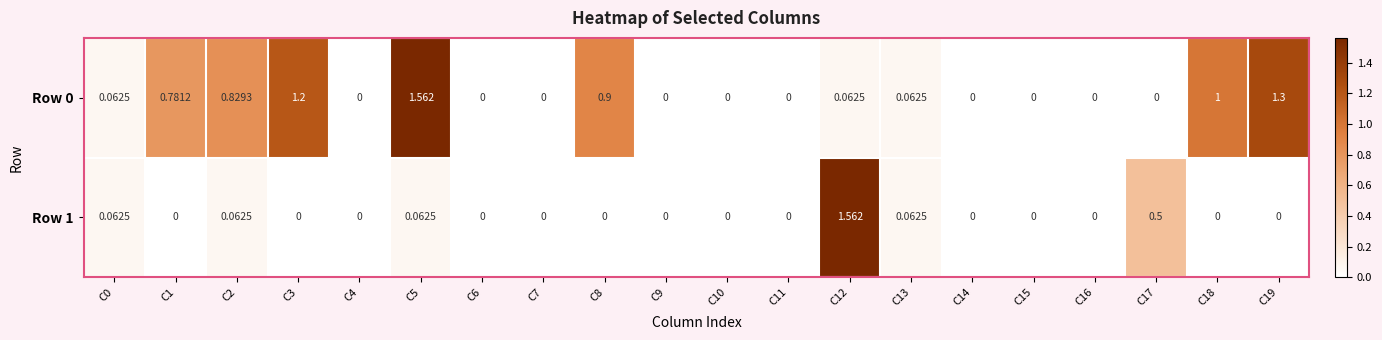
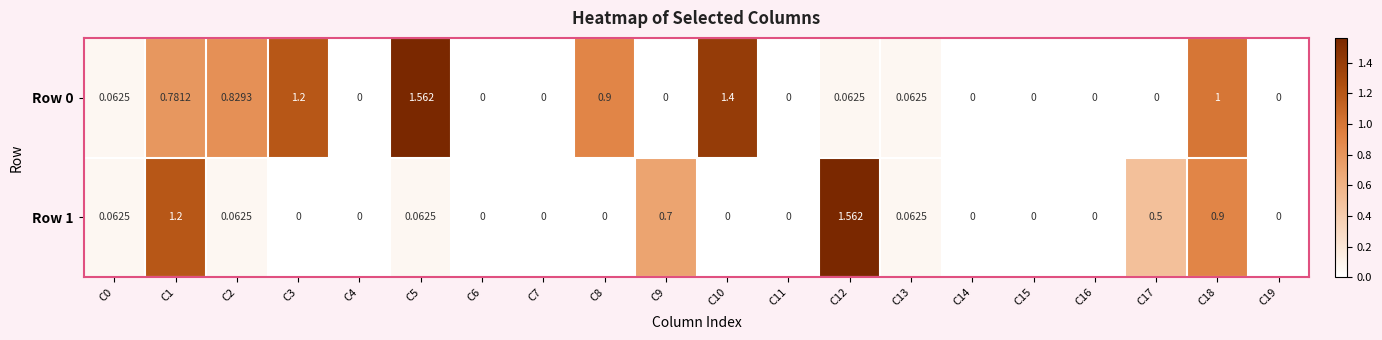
  {
    "Row 0": {
      "C0": 0.0625,
      "C1": 0.7812,
      "C2": 0.8293,
      "C3": 1.2,
      "C4": 0,
      "C5": 1.562,
      "C6": 0,
      "C7": 0,
      "C8": 0.9,
      "C9": 0,
-     "C10": 0,
+     "C10": 1.4,
      "C11": 0,
      "C12": 0.0625,
      "C13": 0.0625,
      "C14": 0,
      "C15": 0,
      "C16": 0,
      "C17": 0,
      "C18": 1,
-     "C19": 1.3
+     "C19": 0
    },
    "Row 1": {
      "C0": 0.0625,
-     "C1": 0,
+     "C1": 1.2,
      "C2": 0.0625,
      "C3": 0,
      "C4": 0,
      "C5": 0.0625,
      "C6": 0,
      "C7": 0,
      "C8": 0,
-     "C9": 0,
+     "C9": 0.7,
      "C10": 0,
      "C11": 0,
      "C12": 1.562,
      "C13": 0.0625,
      "C14": 0,
      "C15": 0,
      "C16": 0,
      "C17": 0.5,
-     "C18": 0,
+     "C18": 0.9,
      "C19": 0
    }
  }
